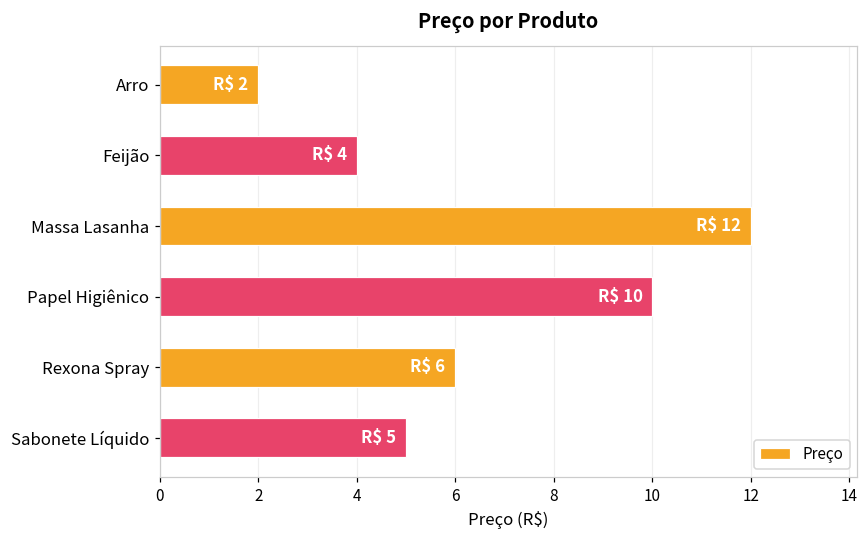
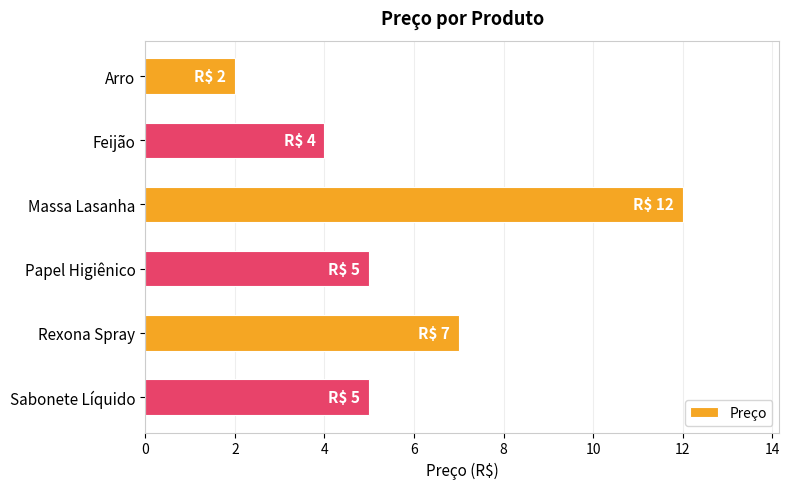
  {
    "Arro": 2,
    "Feijão": 4,
    "Massa Lasanha": 12,
-   "Papel Higiênico": 10,
-   "Rexona Spray": 6,
+   "Papel Higiênico": 5,
+   "Rexona Spray": 7,
    "Sabonete Líquido": 5
  }
